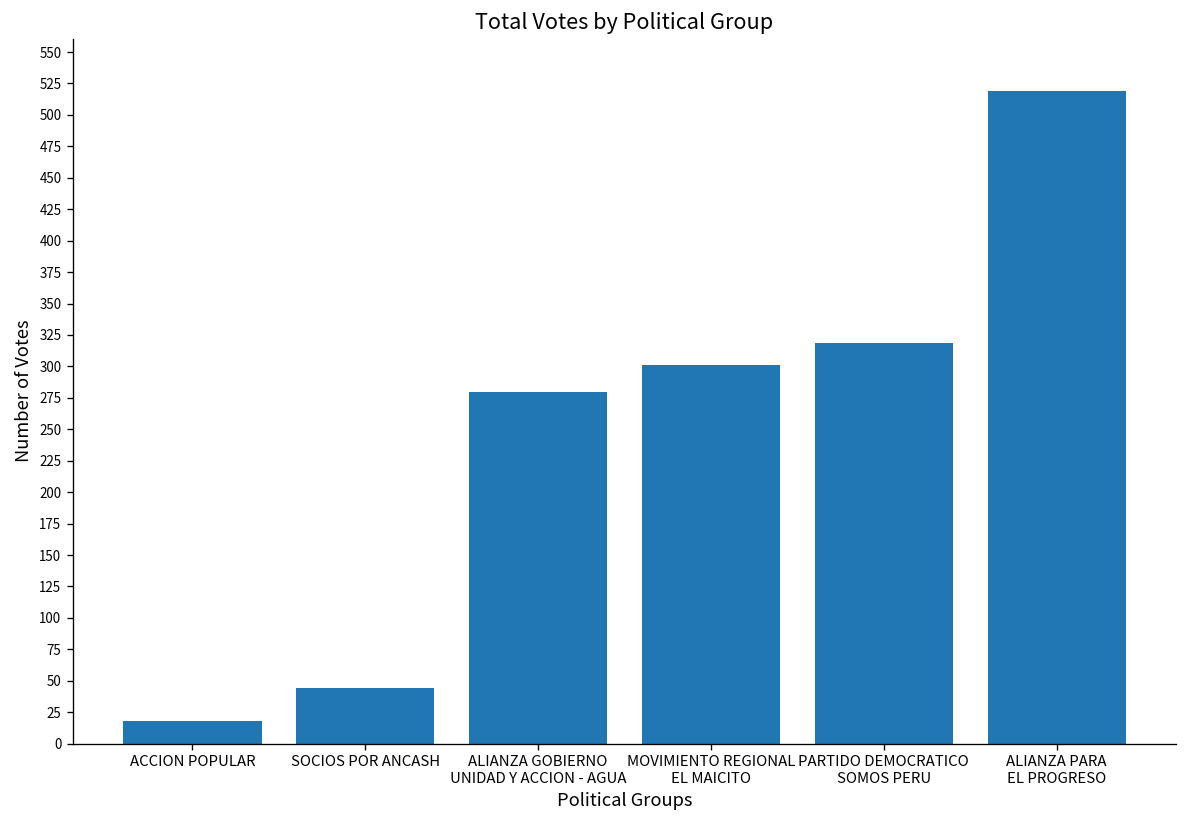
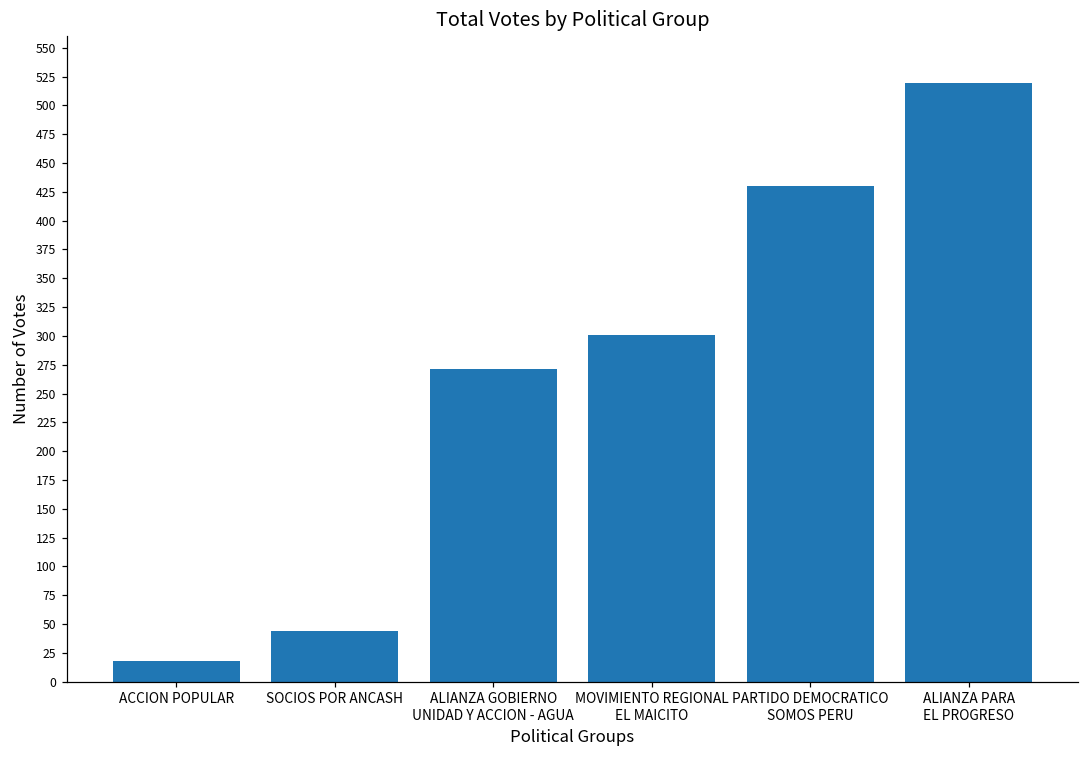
  {
    "ACCION POPULAR": 18,
    "SOCIOS POR ANCASH": 44,
-   "ALIANZA GOBIERNO UNIDAD Y ACCION - AGUA": 280,
+   "ALIANZA GOBIERNO UNIDAD Y ACCION - AGUA": 271,
    "MOVIMIENTO REGIONAL EL MAICITO": 301,
-   "PARTIDO DEMOCRATICO SOMOS PERU": 319,
+   "PARTIDO DEMOCRATICO SOMOS PERU": 430,
    "ALIANZA PARA EL PROGRESO": 519
  }
